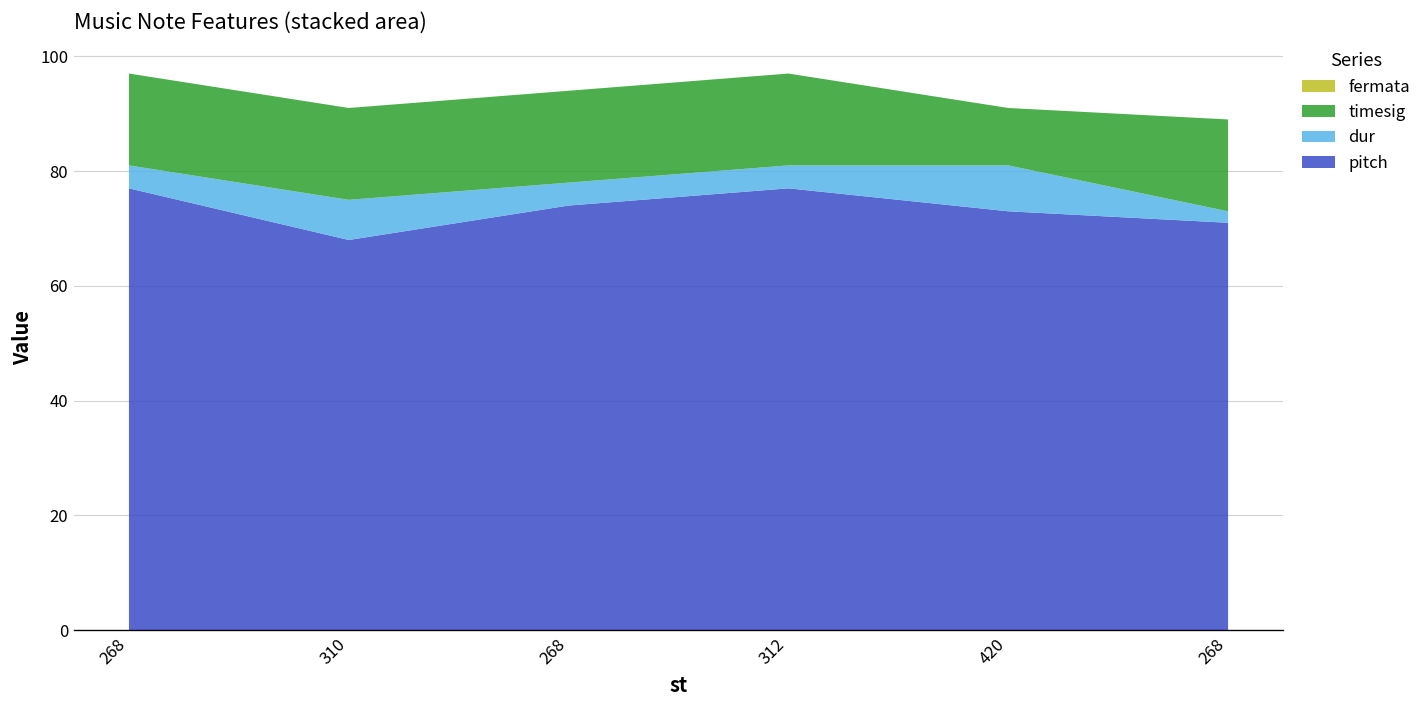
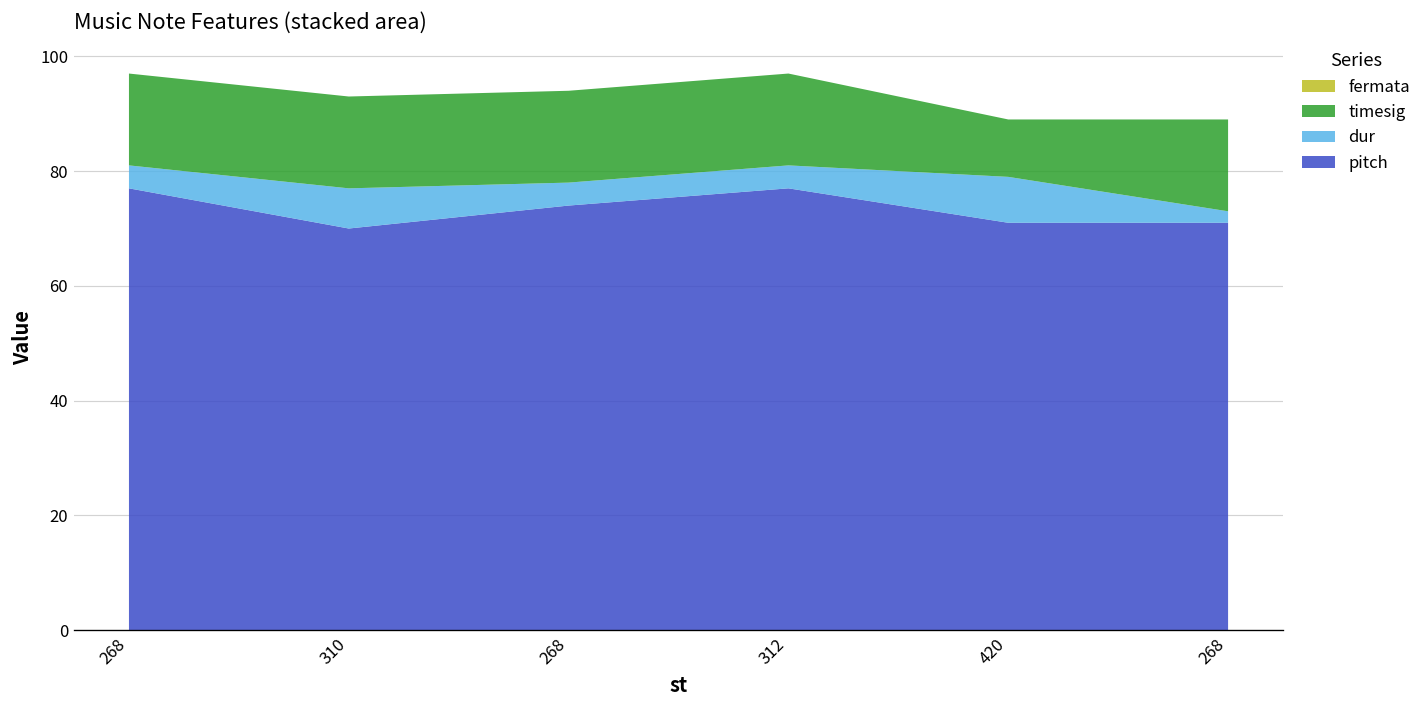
  {
    "pitch": {
-     "310": 68,
+     "310": 70,
      "312": 77,
-     "420": 73
+     "420": 71
    },
    "dur": {
      "310": 7,
      "312": 4,
      "420": 8
    }
  }
